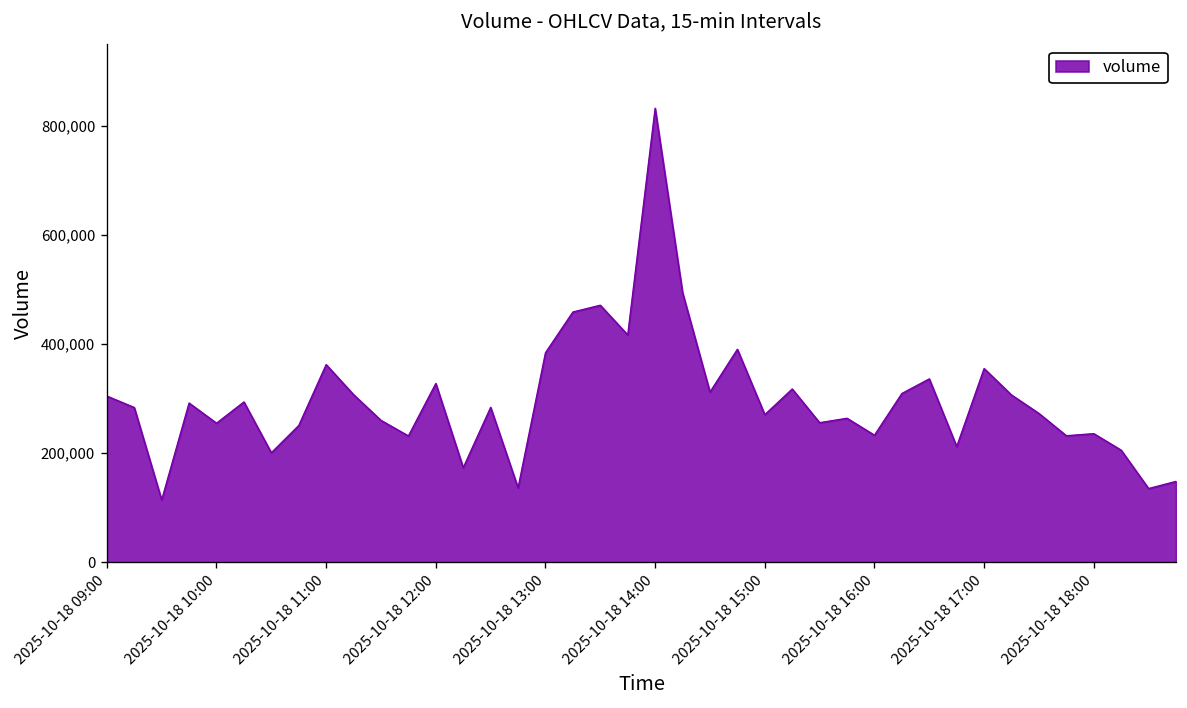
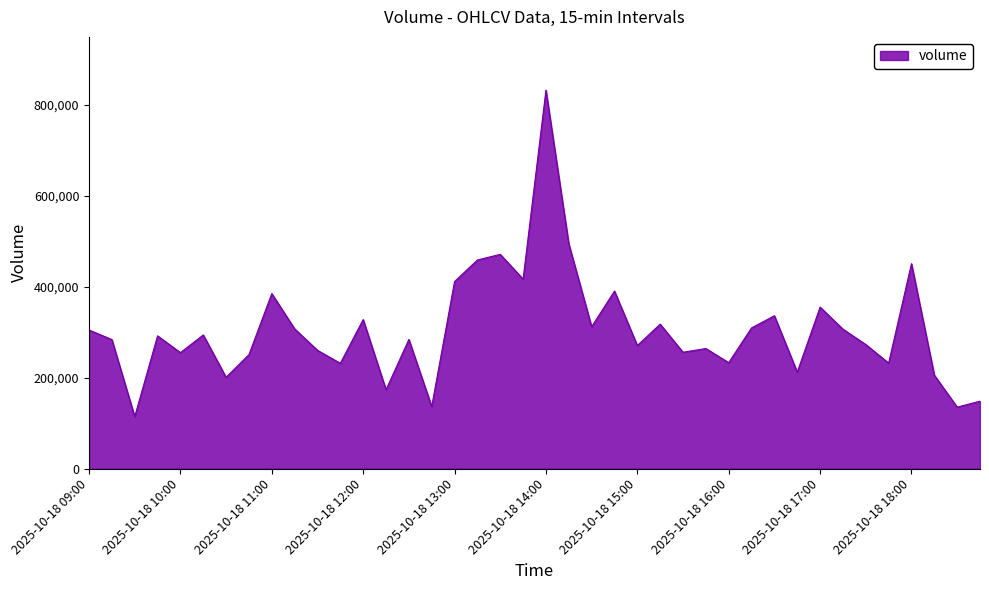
  {
    "2025-10-18 09:00": "300,000",
    "2025-10-18 10:00": "260,000",
-   "2025-10-18 11:00": "360,000",
+   "2025-10-18 11:00": "390,000",
    "2025-10-18 12:00": "330,000",
-   "2025-10-18 13:00": "380,000",
+   "2025-10-18 13:00": "410,000",
    "2025-10-18 14:00": "830,000",
    "2025-10-18 15:00": "270,000",
    "2025-10-18 16:00": "230,000",
    "2025-10-18 17:00": "360,000",
-   "2025-10-18 18:00": "240,000"
+   "2025-10-18 18:00": "450,000"
  }
